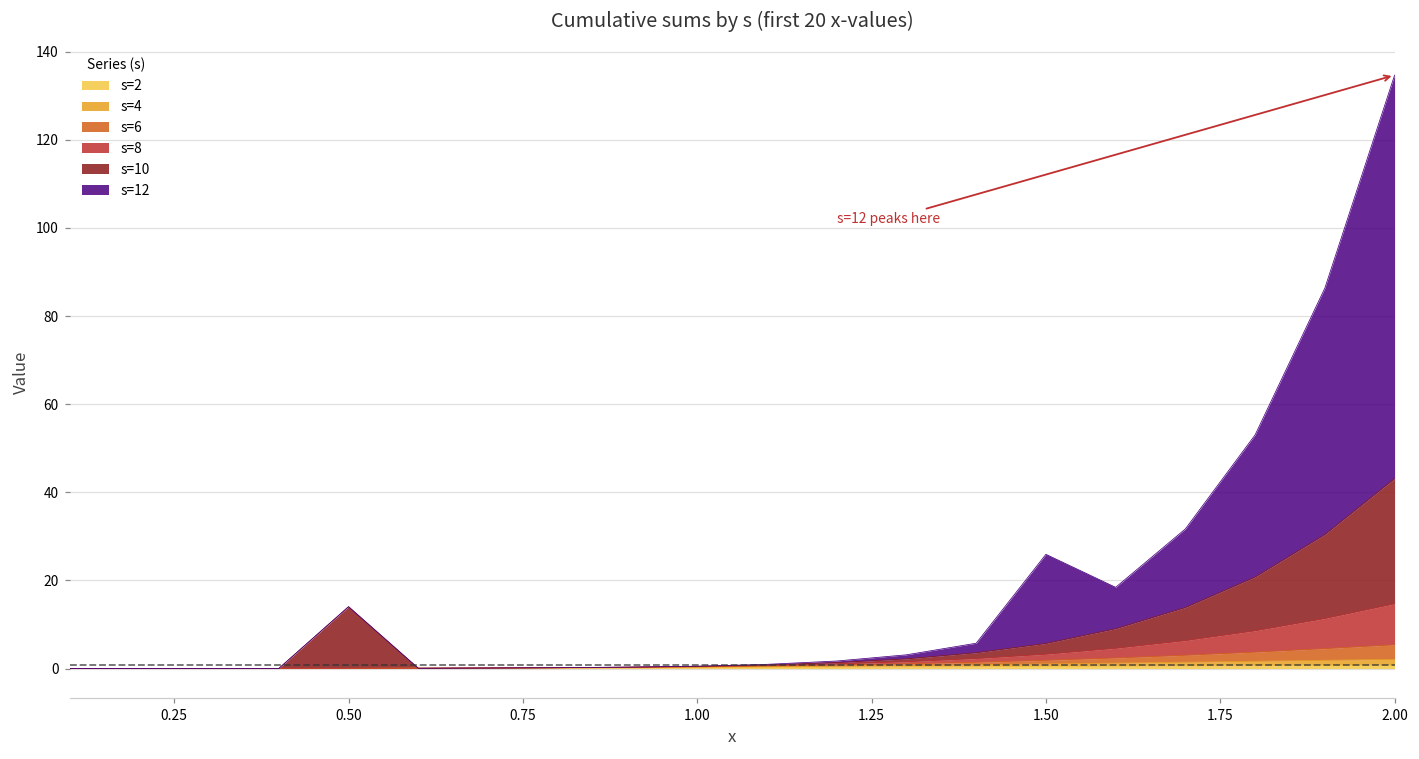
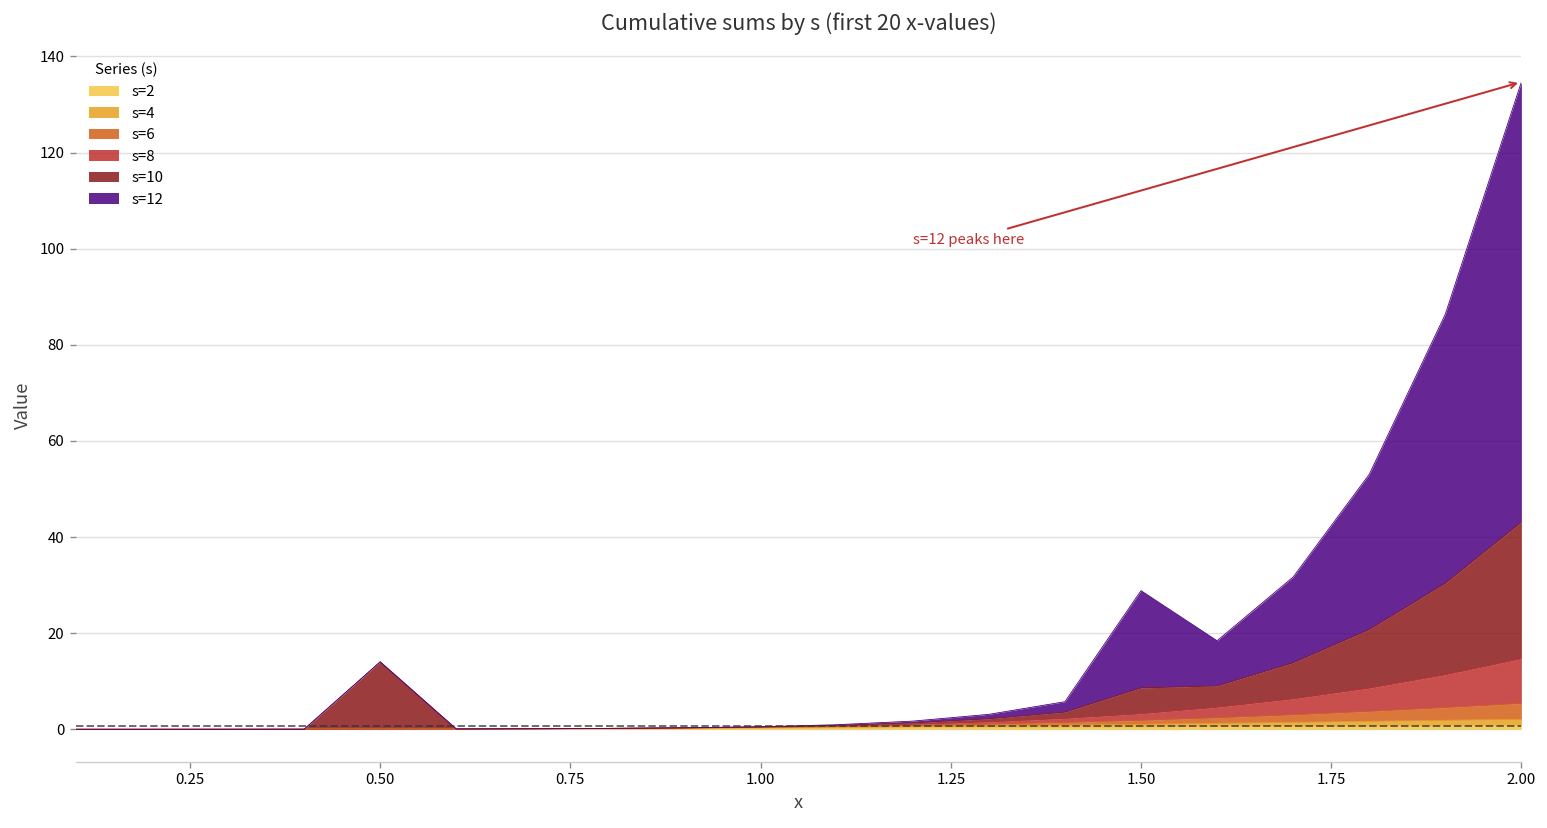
  {
    "s=10": {
-     "1.50": 2,
+     "1.50": 5,
      "2.00": 28
    },
    "s=12": {
      "1.50": 20
    }
  }
